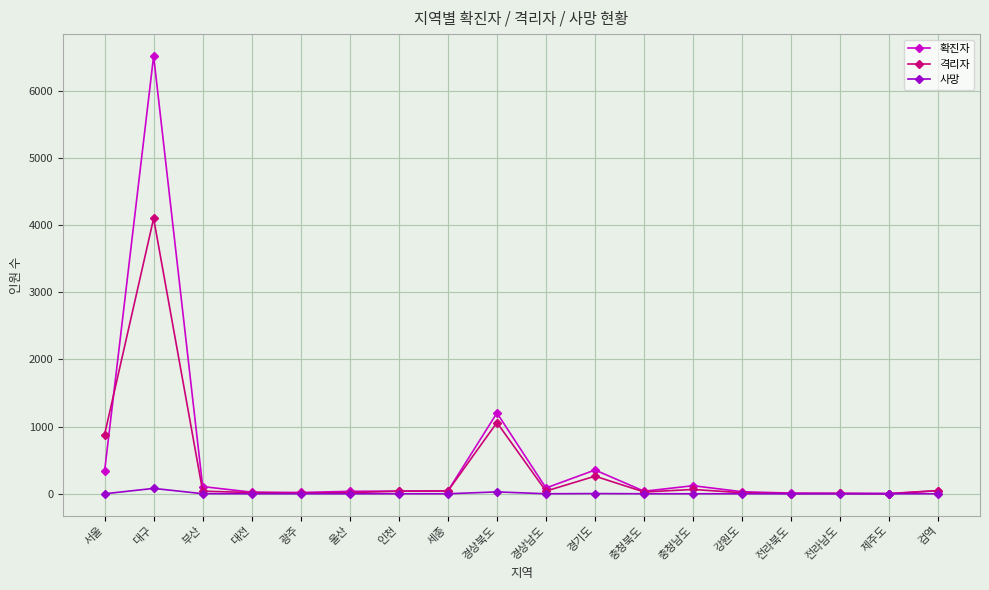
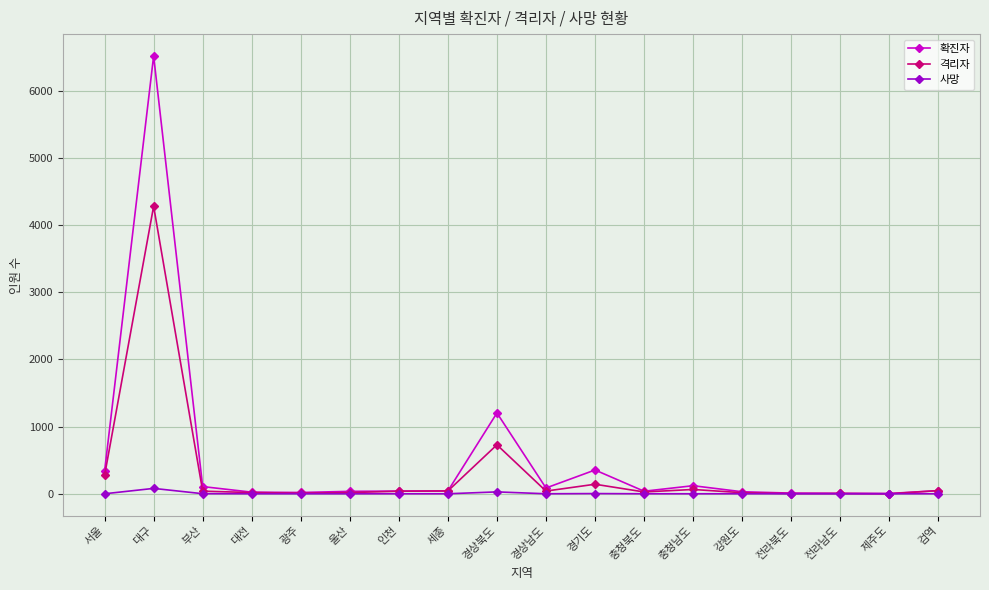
  {
    "격리자": {
-     "서울": 900,
-     "대구": 4100,
-     "경상북도": 1100,
+     "서울": 300,
+     "대구": 4300,
+     "경상북도": 700,
      "경상남도": 0,
-     "경기도": 300,
+     "경기도": 100,
      "충청남도": 100
    }
  }
